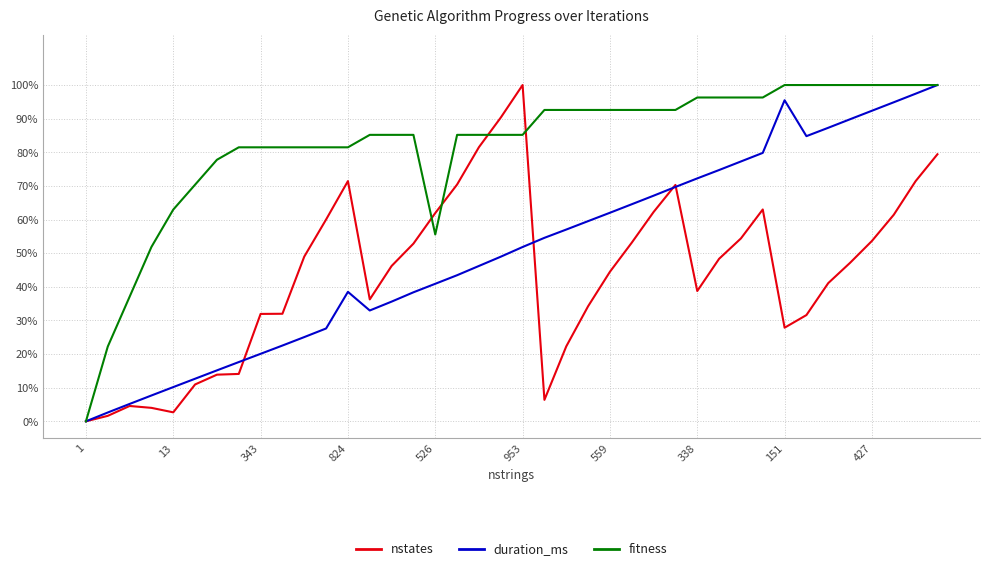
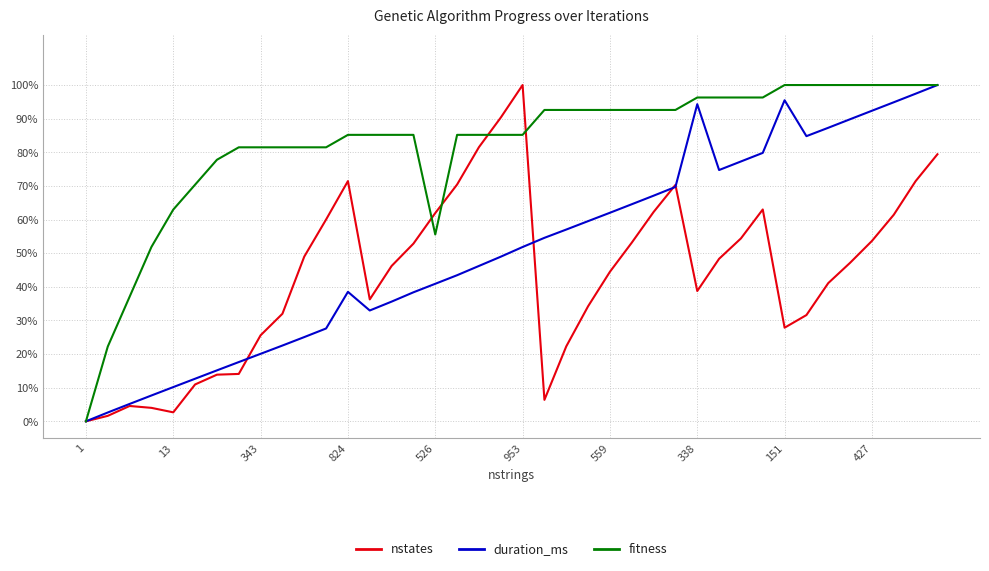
  {
    "nstates": {
-     "343": "32%",
+     "343": "26%",
      "824": "71%",
      "526": "62%",
      "953": "100%",
      "559": "44%",
      "338": "39%",
      "151": "28%",
      "427": "54%"
    },
    "duration_ms": {
      "343": "20%",
      "824": "39%",
      "526": "41%",
      "953": "52%",
      "559": "62%",
-     "338": "72%",
+     "338": "94%",
      "151": "95%",
      "427": "92%"
    },
    "fitness": {
      "343": "81%",
-     "824": "81%",
+     "824": "85%",
      "526": "56%",
      "953": "85%",
      "559": "93%",
      "338": "96%",
      "151": "100%",
      "427": "100%"
    }
  }
